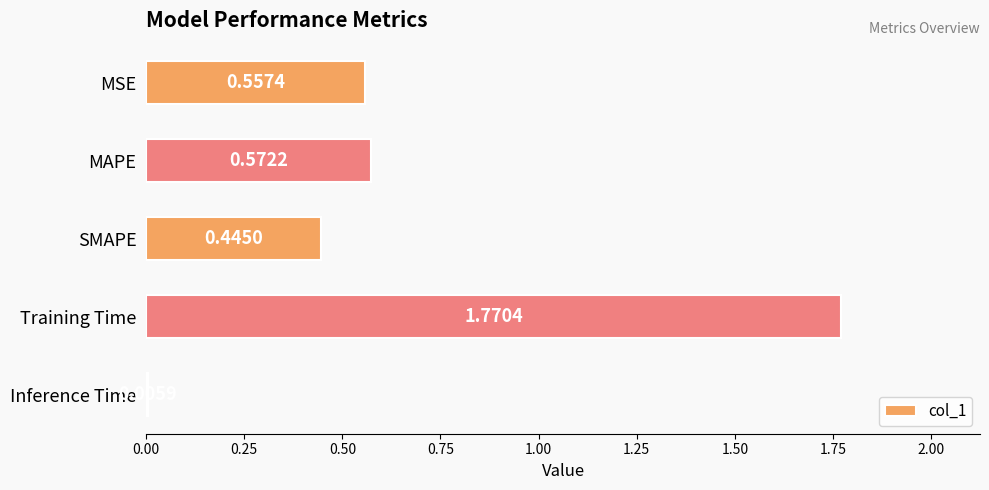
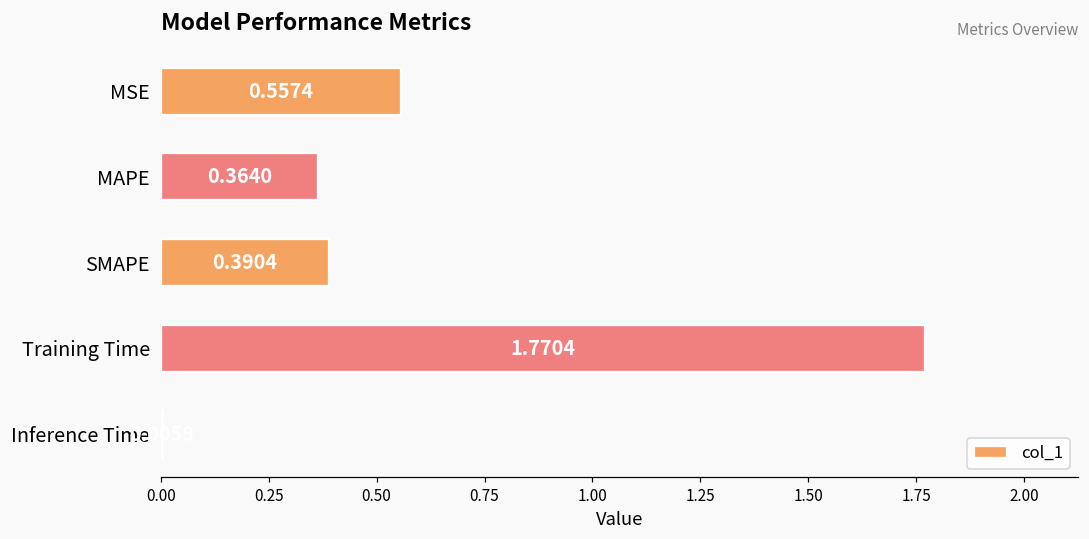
  {
    "MSE": 0.5574,
-   "MAPE": 0.5722,
-   "SMAPE": 0.4450,
+   "MAPE": 0.3640,
+   "SMAPE": 0.3904,
    "Training Time": 1.7704
  }
